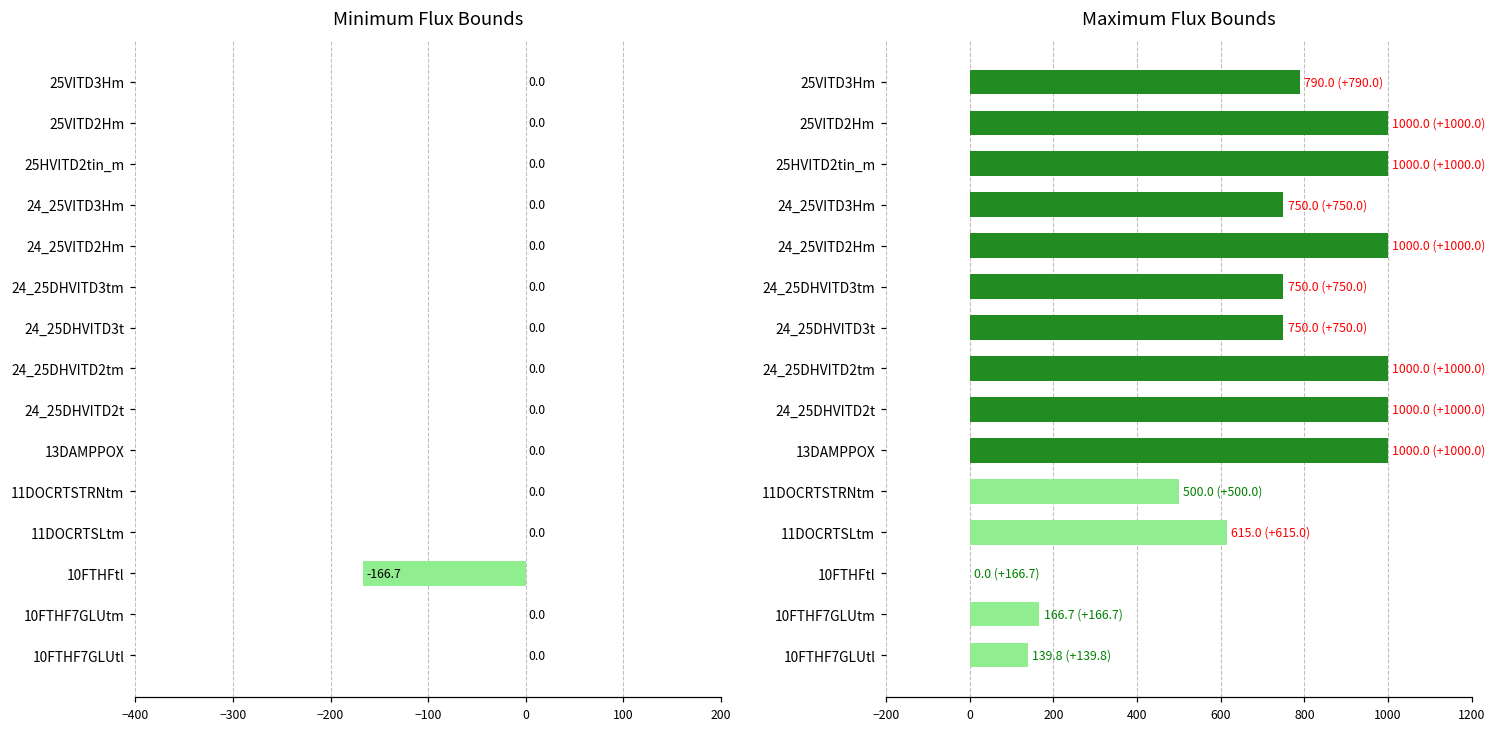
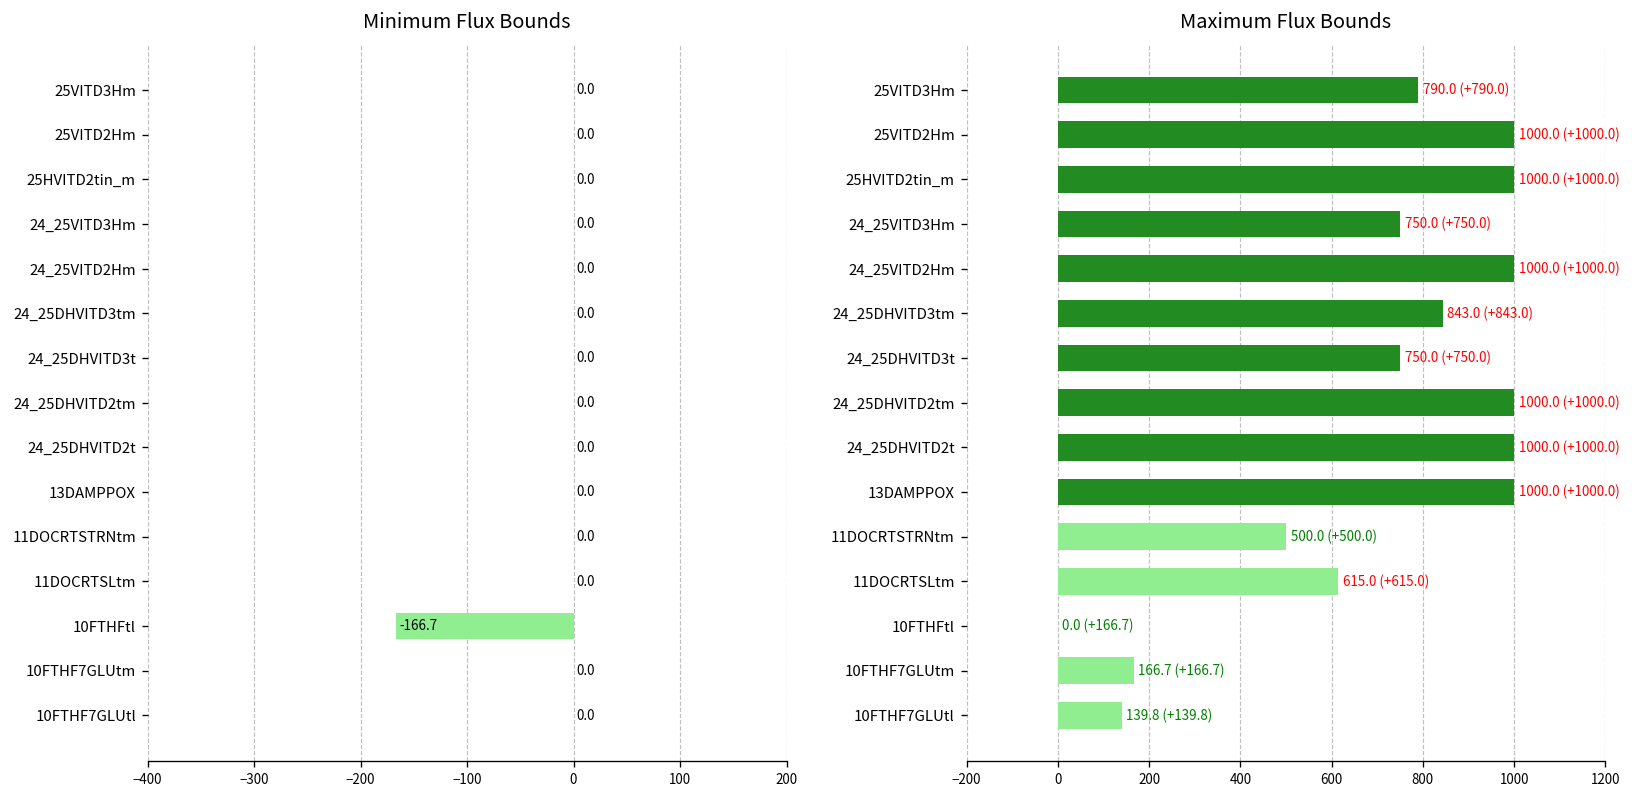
  {
    "Minimum Flux Bounds": {
      "25VITD3Hm": "0.0",
      "25VITD2Hm": "0.0",
      "25HVITD2tin_m": "0.0",
      "24_25VITD3Hm": "0.0",
      "24_25VITD2Hm": "0.0",
      "24_25DHVITD3tm": "0.0",
      "24_25DHVITD3t": "0.0",
      "24_25DHVITD2tm": "0.0",
      "24_25DHVITD2t": "0.0",
      "13DAMPPOX": "0.0",
      "11DOCRTSTRNtm": "0.0",
      "11DOCRTSLtm": "0.0",
      "10FTHFtl": "-166.7",
      "10FTHF7GLUtm": "0.0",
      "10FTHF7GLUtl": "0.0"
    },
    "Maximum Flux Bounds": {
      "25VITD3Hm": "790.0",
      "25VITD2Hm": "1000.0",
      "25HVITD2tin_m": "1000.0",
      "24_25VITD3Hm": "750.0",
      "24_25VITD2Hm": "1000.0",
-     "24_25DHVITD3tm": "750.0 (+750.0)",
+     "24_25DHVITD3tm": "843.0 (+843.0)",
      "24_25DHVITD3t": "750.0",
      "24_25DHVITD2tm": "1000.0",
      "24_25DHVITD2t": "1000.0",
      "13DAMPPOX": "1000.0",
      "11DOCRTSTRNtm": "500.0",
      "11DOCRTSLtm": "615.0",
      "10FTHFtl": "0.0",
      "10FTHF7GLUtm": "166.7",
      "10FTHF7GLUtl": "139.8"
    }
  }
